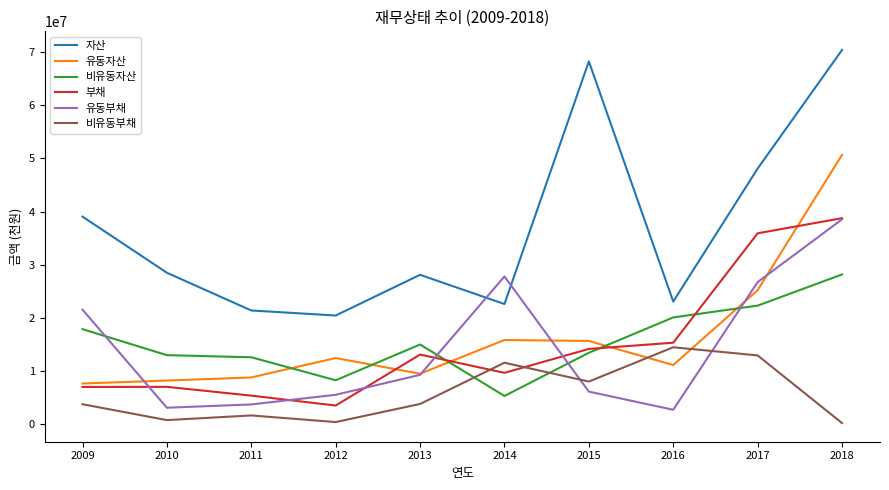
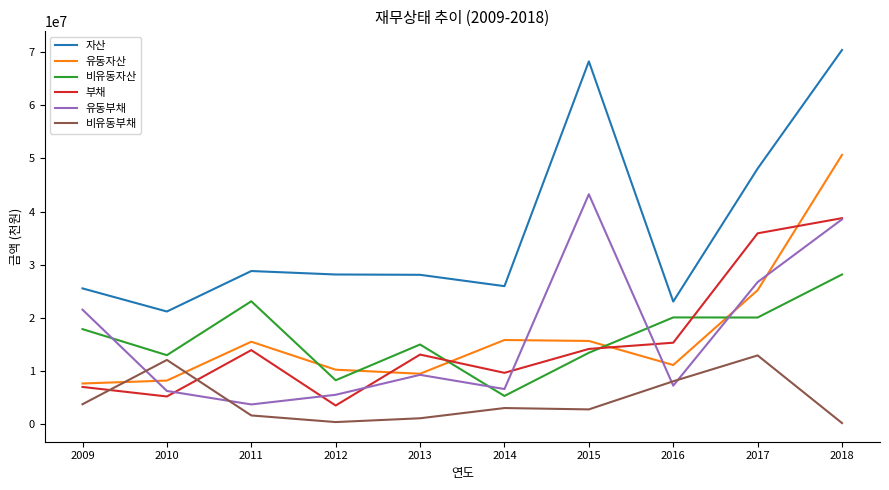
  {
    "자산": {
-     "2009": 39000000,
-     "2010": 28000000,
-     "2011": 21000000,
-     "2012": 20000000,
+     "2009": 26000000,
+     "2010": 21000000,
+     "2011": 29000000,
+     "2012": 28000000,
      "2013": 28000000,
-     "2014": 23000000,
+     "2014": 26000000,
      "2015": 68000000,
      "2016": 23000000,
      "2017": 48000000,
      "2018": 70000000
    },
    "유동자산": {
      "2009": 8000000,
      "2010": 8000000,
-     "2011": 9000000,
-     "2012": 12000000,
+     "2011": 16000000,
+     "2012": 10000000,
      "2014": 16000000,
      "2015": 16000000,
      "2016": 11000000,
      "2017": 25000000,
      "2018": 51000000
    },
    "비유동자산": {
      "2009": 18000000,
      "2010": 13000000,
-     "2011": 13000000,
+     "2011": 23000000,
      "2012": 8000000,
      "2013": 15000000,
      "2014": 5000000,
      "2015": 13000000,
      "2016": 20000000,
-     "2017": 22000000,
+     "2017": 20000000,
      "2018": 28000000
    },
    "부채": {
      "2009": 7000000,
-     "2010": 7000000,
-     "2011": 5000000,
+     "2010": 5000000,
+     "2011": 14000000,
      "2012": 4000000,
      "2013": 13000000,
      "2014": 10000000,
      "2015": 14000000,
      "2016": 15000000,
      "2017": 36000000
    },
    "유동부채": {
      "2009": 22000000,
-     "2010": 3000000,
+     "2010": 6000000,
      "2011": 4000000,
      "2012": 6000000,
-     "2014": 28000000,
-     "2015": 6000000,
-     "2016": 3000000,
+     "2014": 7000000,
+     "2015": 43000000,
+     "2016": 7000000,
      "2017": 27000000
    },
    "비유동부채": {
      "2009": 4000000,
-     "2010": 1000000,
+     "2010": 12000000,
      "2011": 2000000,
      "2012": 0,
-     "2013": 4000000,
-     "2014": 12000000,
-     "2015": 8000000,
-     "2016": 14000000,
+     "2013": 1000000,
+     "2014": 3000000,
+     "2015": 3000000,
+     "2016": 8000000,
      "2017": 13000000,
      "2018": 0
    }
  }
